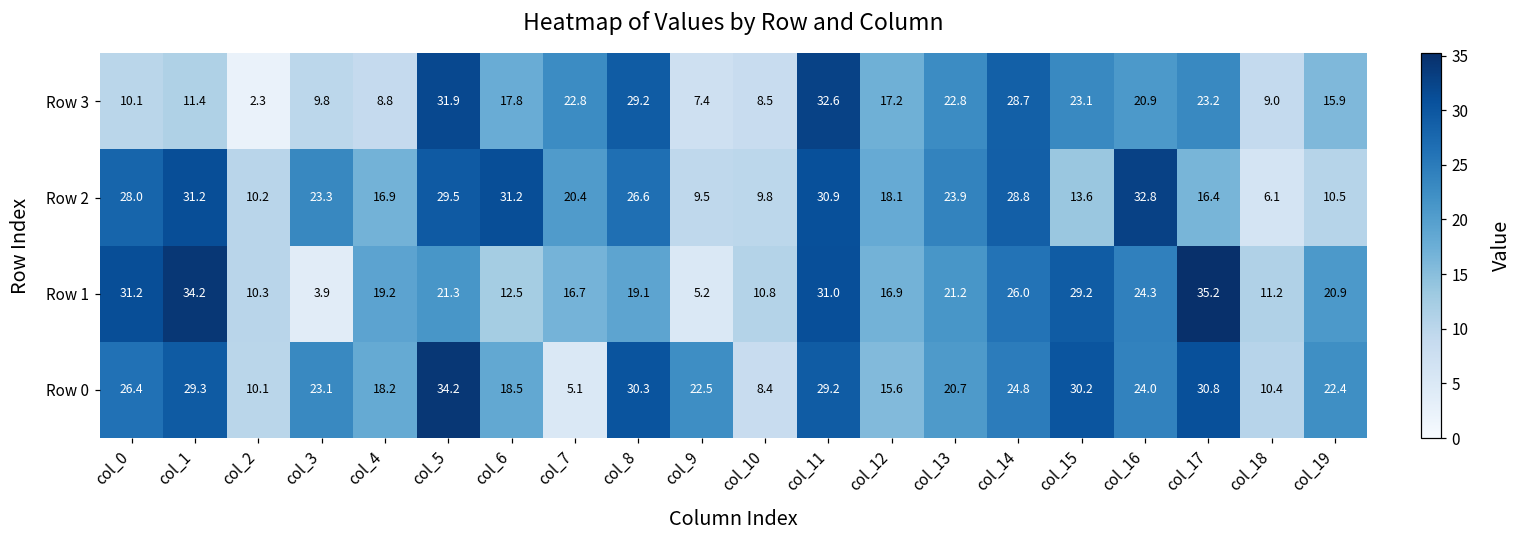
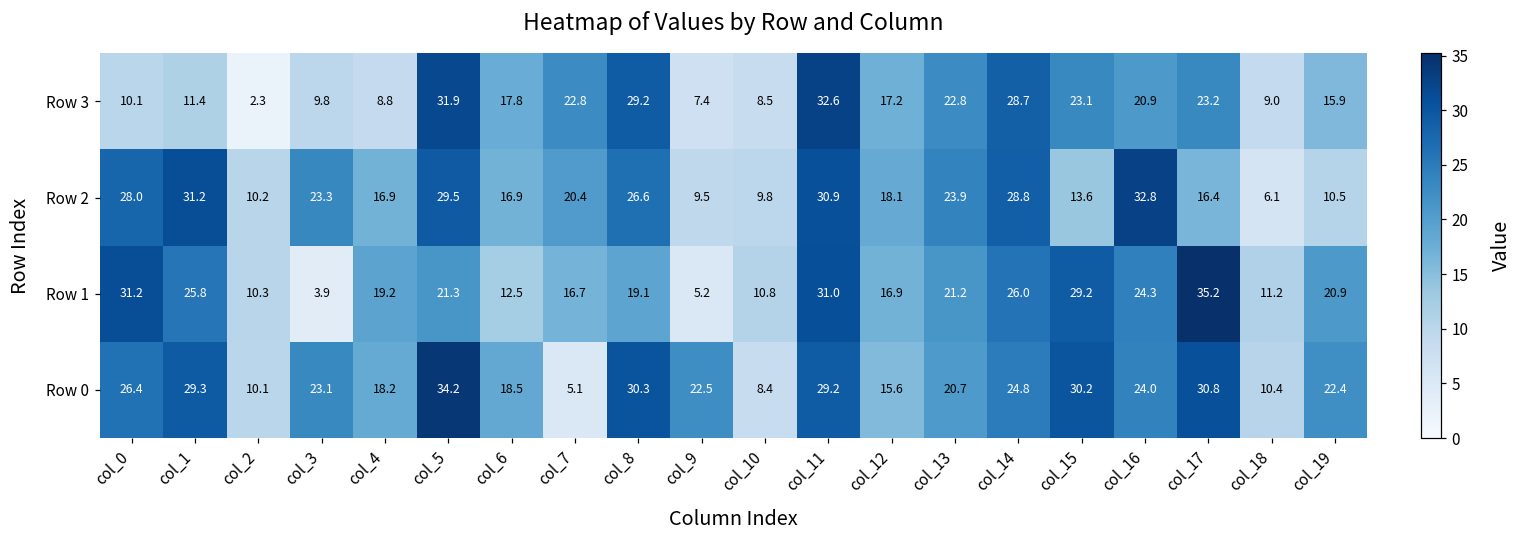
  {
    "Row 3": {
      "col_0": 10.1,
      "col_1": 11.4,
      "col_2": 2.3,
      "col_3": 9.8,
      "col_4": 8.8,
      "col_5": 31.9,
      "col_6": 17.8,
      "col_7": 22.8,
      "col_8": 29.2,
      "col_9": 7.4,
      "col_10": 8.5,
      "col_11": 32.6,
      "col_12": 17.2,
      "col_13": 22.8,
      "col_14": 28.7,
      "col_15": 23.1,
      "col_16": 20.9,
      "col_17": 23.2,
      "col_18": 9.0,
      "col_19": 15.9
    },
    "Row 2": {
      "col_0": 28.0,
      "col_1": 31.2,
      "col_2": 10.2,
      "col_3": 23.3,
      "col_4": 16.9,
      "col_5": 29.5,
-     "col_6": 31.2,
+     "col_6": 16.9,
      "col_7": 20.4,
      "col_8": 26.6,
      "col_9": 9.5,
      "col_10": 9.8,
      "col_11": 30.9,
      "col_12": 18.1,
      "col_13": 23.9,
      "col_14": 28.8,
      "col_15": 13.6,
      "col_16": 32.8,
      "col_17": 16.4,
      "col_18": 6.1,
      "col_19": 10.5
    },
    "Row 1": {
      "col_0": 31.2,
-     "col_1": 34.2,
+     "col_1": 25.8,
      "col_2": 10.3,
      "col_3": 3.9,
      "col_4": 19.2,
      "col_5": 21.3,
      "col_6": 12.5,
      "col_7": 16.7,
      "col_8": 19.1,
      "col_9": 5.2,
      "col_10": 10.8,
      "col_11": 31.0,
      "col_12": 16.9,
      "col_13": 21.2,
      "col_14": 26.0,
      "col_15": 29.2,
      "col_16": 24.3,
      "col_17": 35.2,
      "col_18": 11.2,
      "col_19": 20.9
    },
    "Row 0": {
      "col_0": 26.4,
      "col_1": 29.3,
      "col_2": 10.1,
      "col_3": 23.1,
      "col_4": 18.2,
      "col_5": 34.2,
      "col_6": 18.5,
      "col_7": 5.1,
      "col_8": 30.3,
      "col_9": 22.5,
      "col_10": 8.4,
      "col_11": 29.2,
      "col_12": 15.6,
      "col_13": 20.7,
      "col_14": 24.8,
      "col_15": 30.2,
      "col_16": 24.0,
      "col_17": 30.8,
      "col_18": 10.4,
      "col_19": 22.4
    }
  }
